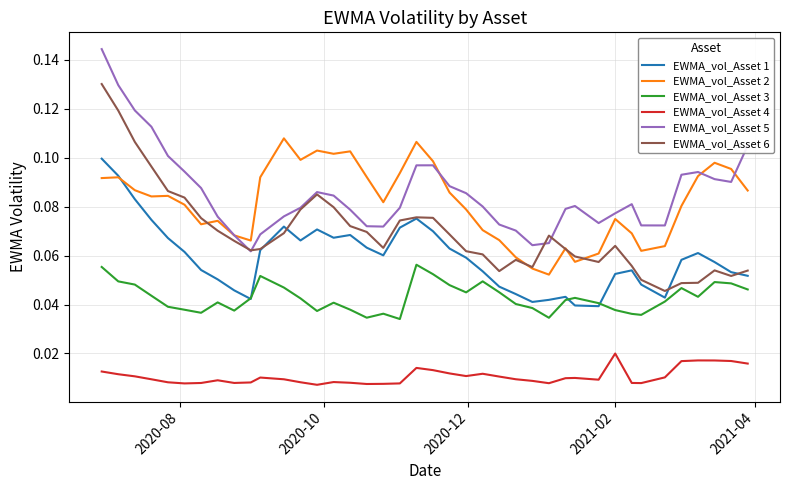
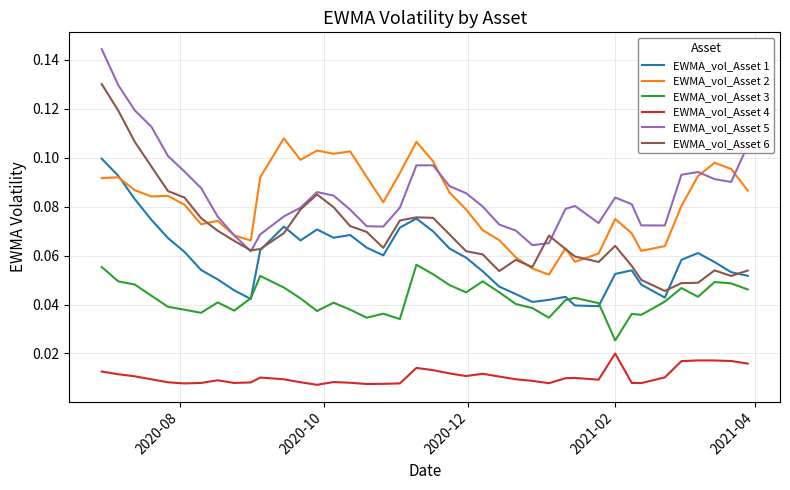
  {
    "EWMA_vol_Asset 1": {
      "2021-02": 0.052
    },
    "EWMA_vol_Asset 2": {
      "2021-02": 0.075
    },
    "EWMA_vol_Asset 3": {
-     "2021-02": 0.038
+     "2021-02": 0.025
    },
    "EWMA_vol_Asset 4": {
      "2021-02": 0.020
    },
    "EWMA_vol_Asset 5": {
-     "2021-02": 0.077
+     "2021-02": 0.084
    },
    "EWMA_vol_Asset 6": {
      "2021-02": 0.064
    }
  }
